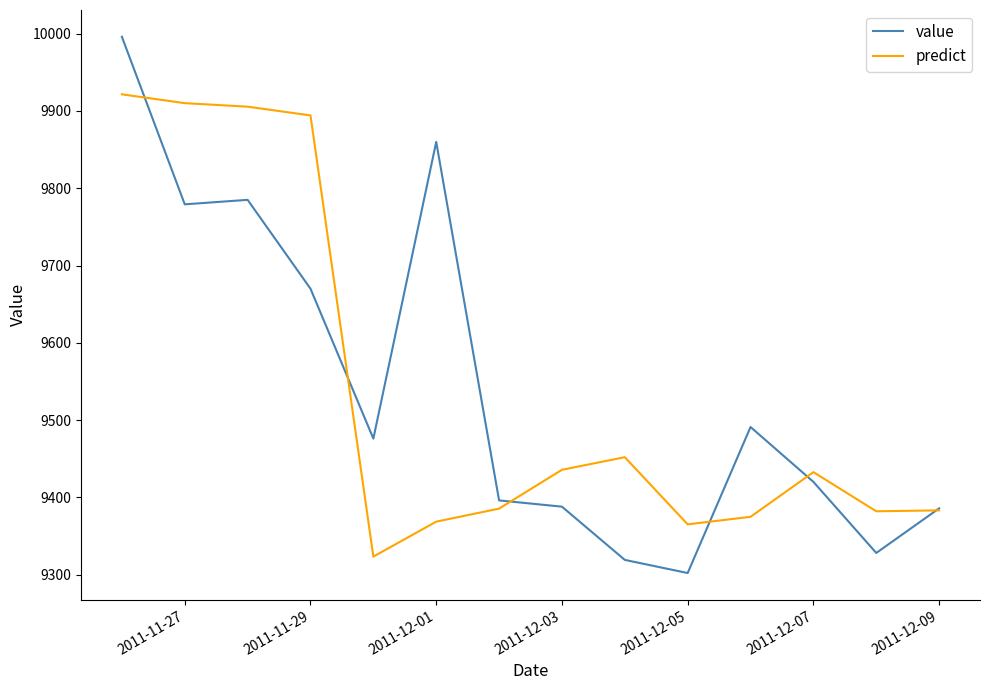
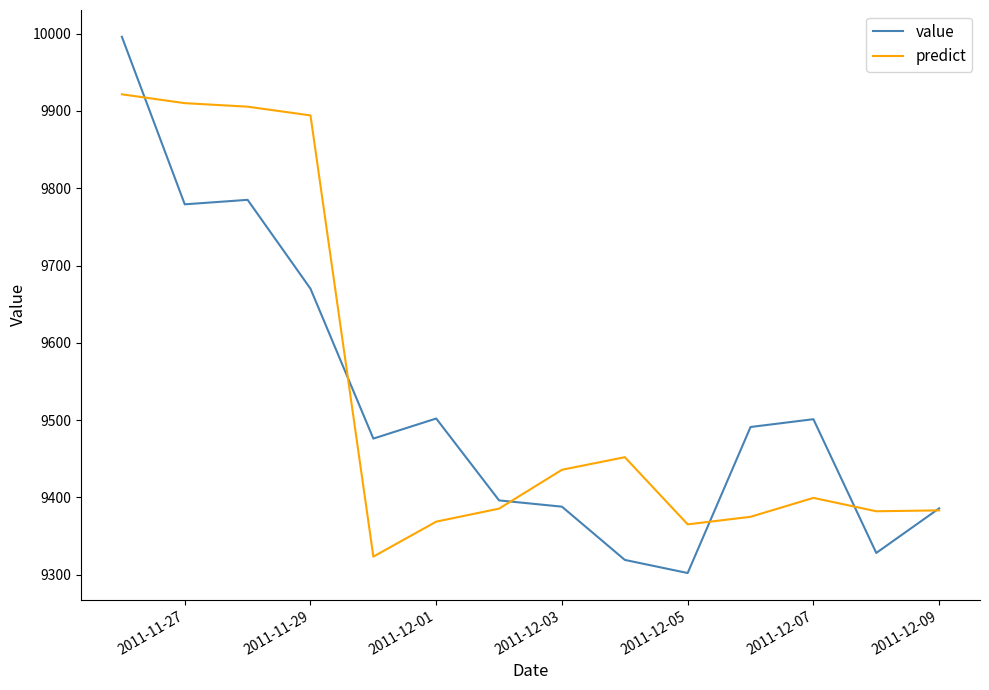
  {
    "value": {
      "2011-11-27": 9780,
      "2011-11-29": 9670,
-     "2011-12-01": 9860,
+     "2011-12-01": 9500,
      "2011-12-03": 9390,
      "2011-12-05": 9300,
-     "2011-12-07": 9420
+     "2011-12-07": 9500
    },
    "predict": {
      "2011-11-27": 9910,
      "2011-11-29": 9890,
      "2011-12-01": 9370,
      "2011-12-03": 9440,
      "2011-12-05": 9370,
-     "2011-12-07": 9430
+     "2011-12-07": 9400
    }
  }
